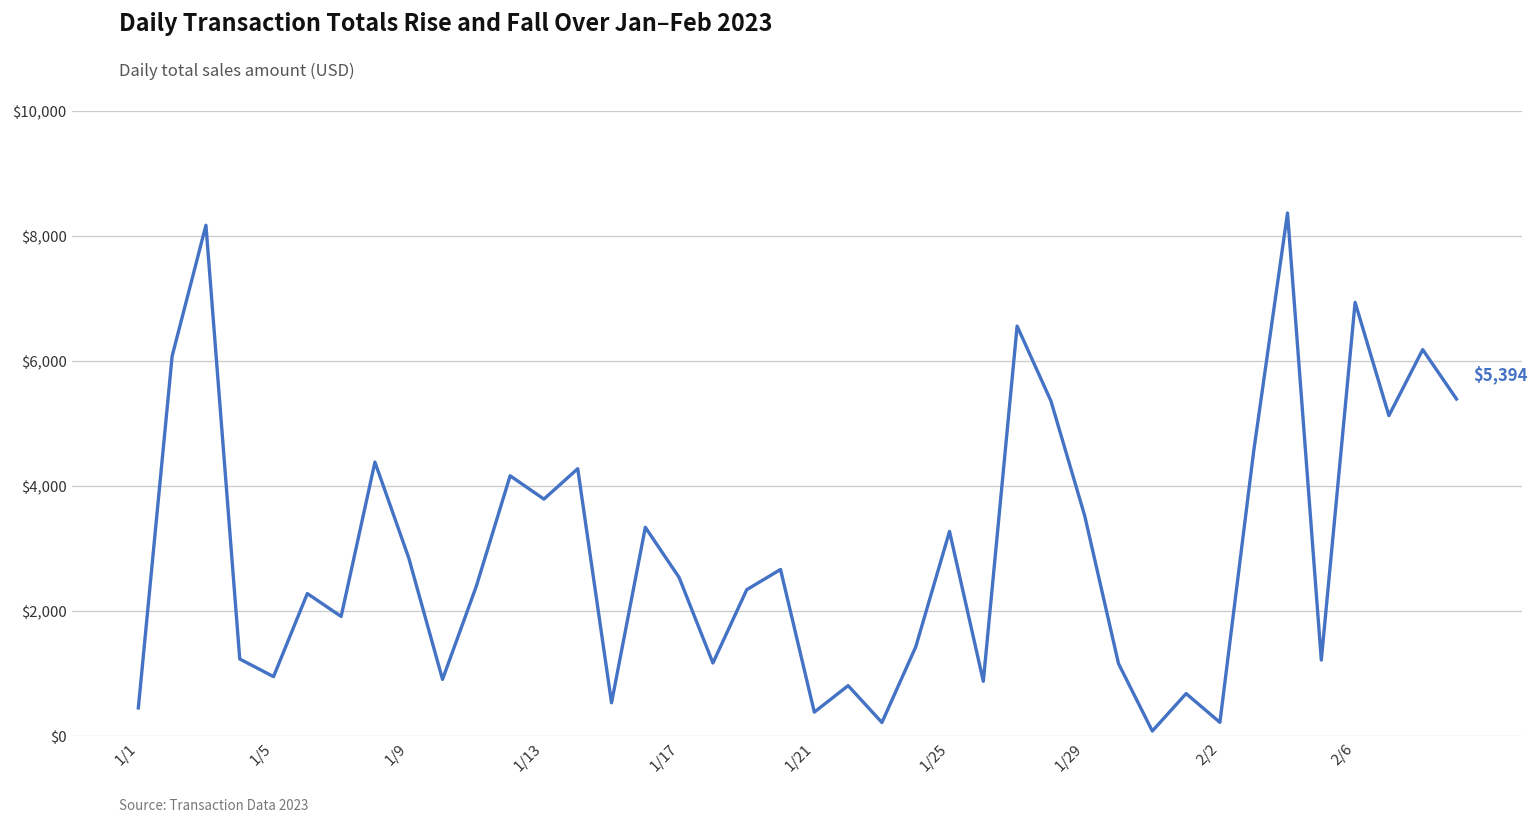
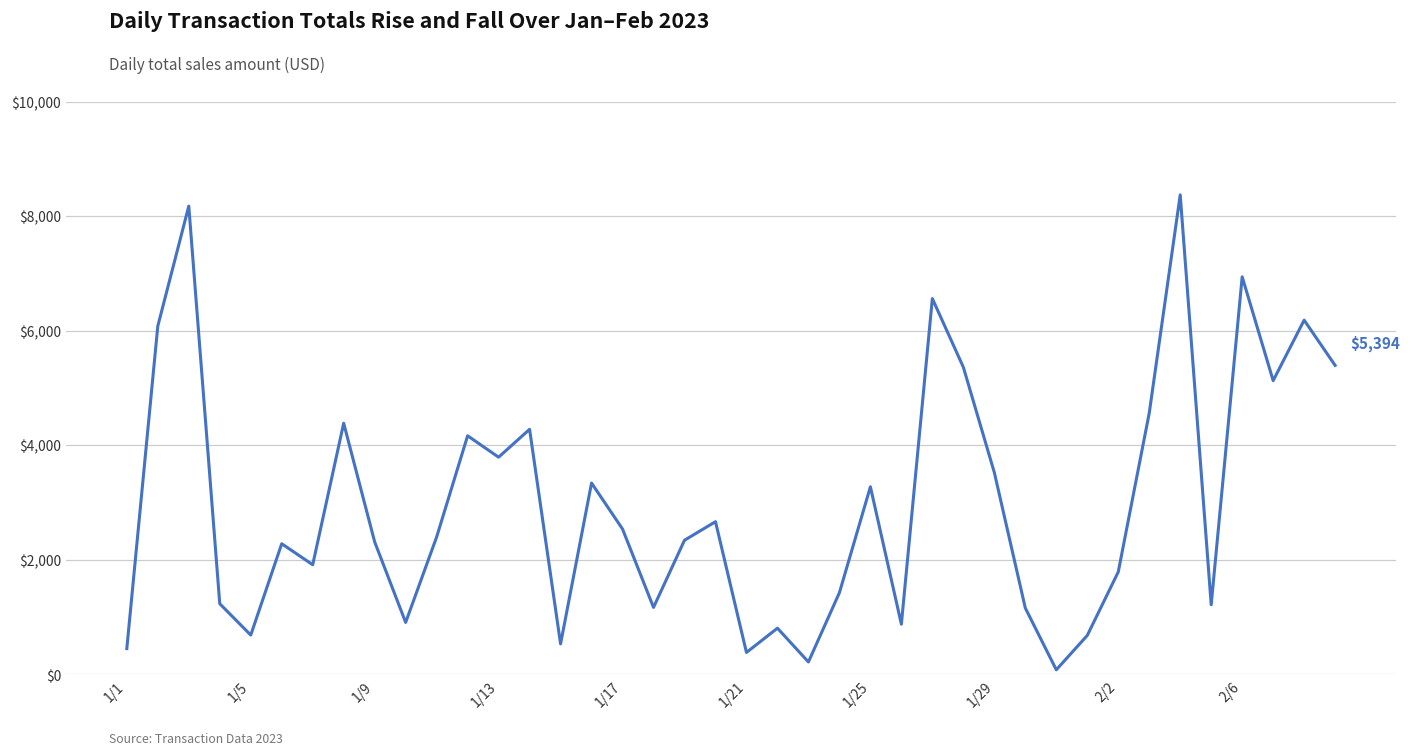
  {
    "1/1": "$400",
-   "1/5": "$900",
-   "1/9": "$2,900",
+   "1/5": "$700",
+   "1/9": "$2,300",
    "1/13": "$3,800",
    "1/17": "$2,500",
    "1/21": "$400",
    "1/25": "$3,300",
    "1/29": "$3,500",
-   "2/2": "$200",
+   "2/2": "$1,800",
    "2/6": "$6,900"
  }
